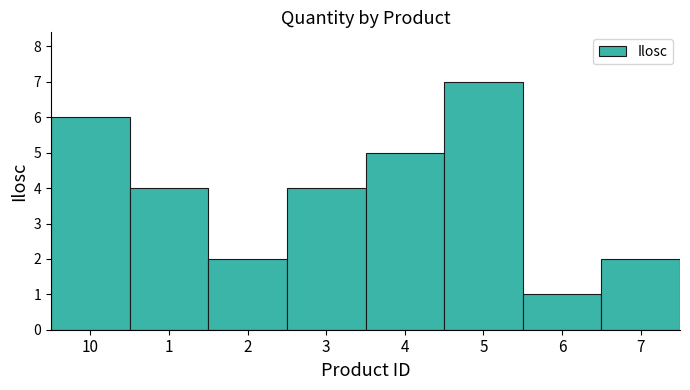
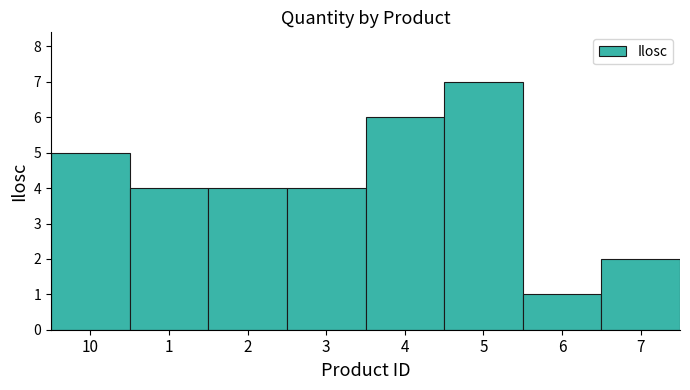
  {
-   "10": 6,
+   "10": 5,
    "1": 4,
-   "2": 2,
+   "2": 4,
    "3": 4,
-   "4": 5,
+   "4": 6,
    "5": 7,
    "6": 1,
    "7": 2
  }
